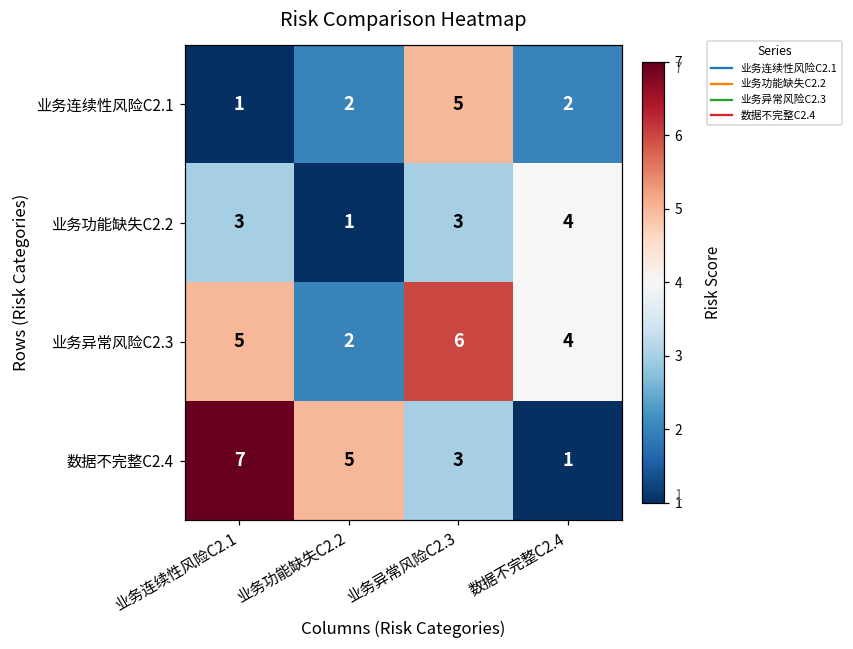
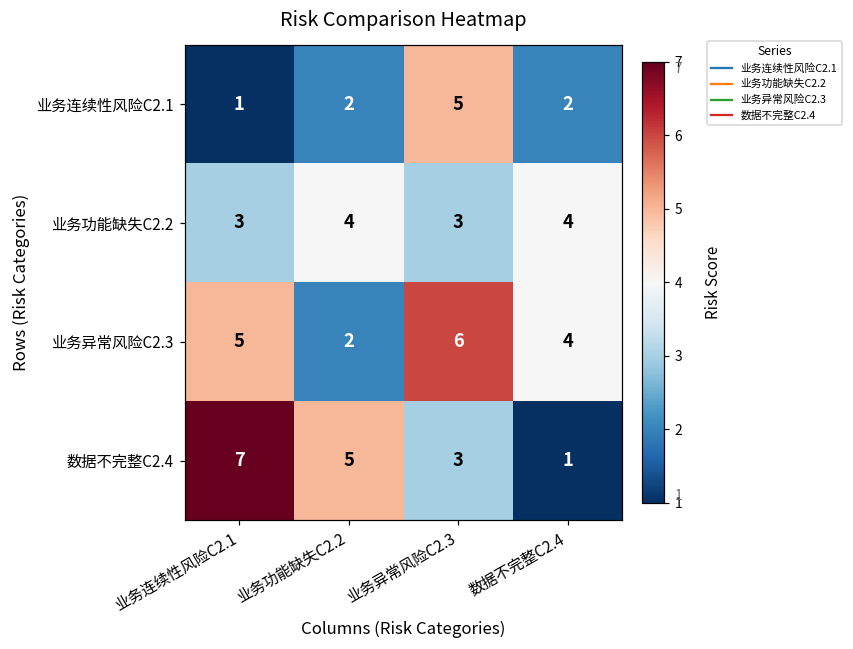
  {
    "业务连续性风险C2.1": {
      "业务连续性风险C2.1": 1,
      "业务功能缺失C2.2": 2,
      "业务异常风险C2.3": 5,
      "数据不完整C2.4": 2
    },
    "业务功能缺失C2.2": {
      "业务连续性风险C2.1": 3,
-     "业务功能缺失C2.2": 1,
+     "业务功能缺失C2.2": 4,
      "业务异常风险C2.3": 3,
      "数据不完整C2.4": 4
    },
    "业务异常风险C2.3": {
      "业务连续性风险C2.1": 5,
      "业务功能缺失C2.2": 2,
      "业务异常风险C2.3": 6,
      "数据不完整C2.4": 4
    },
    "数据不完整C2.4": {
      "业务连续性风险C2.1": 7,
      "业务功能缺失C2.2": 5,
      "业务异常风险C2.3": 3,
      "数据不完整C2.4": 1
    }
  }
